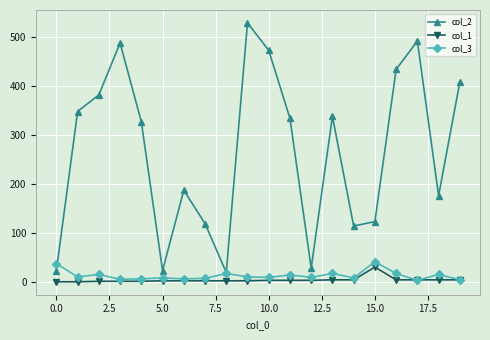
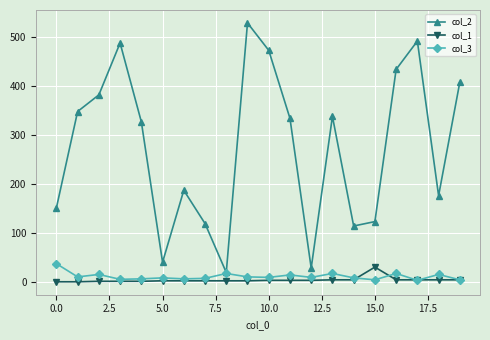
  {
    "col_2": {
-     "0.0": 20,
-     "5.0": 20,
+     "0.0": 150,
+     "5.0": 40,
      "10.0": 470,
      "15.0": 120
    },
    "col_1": {
      "0.0": 0,
      "5.0": 0,
      "10.0": 0,
      "15.0": 30
    },
    "col_3": {
      "0.0": 40,
      "5.0": 10,
      "10.0": 10,
-     "15.0": 40
+     "15.0": 0
    }
  }
